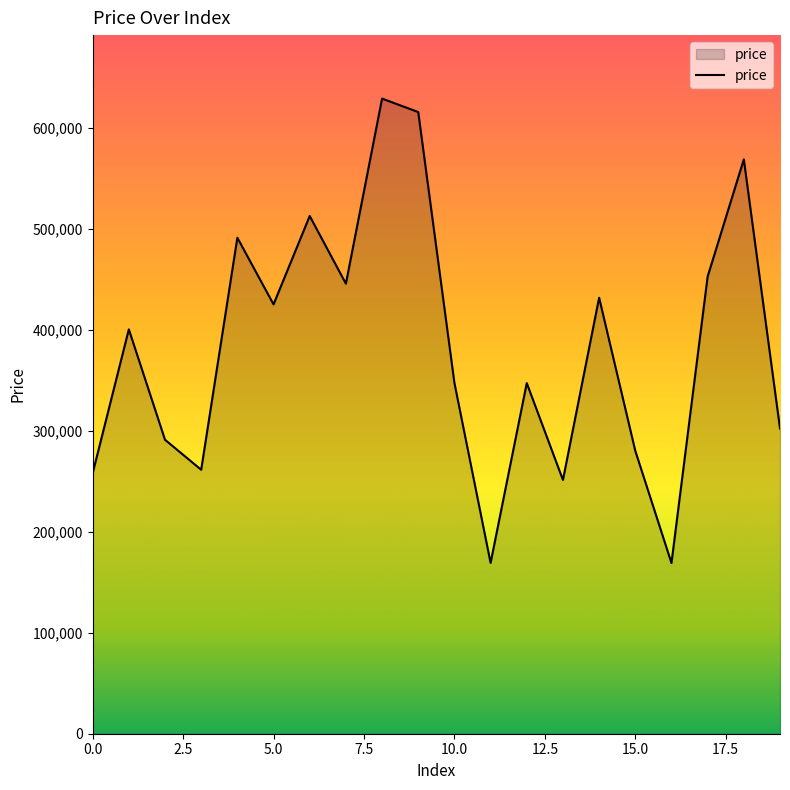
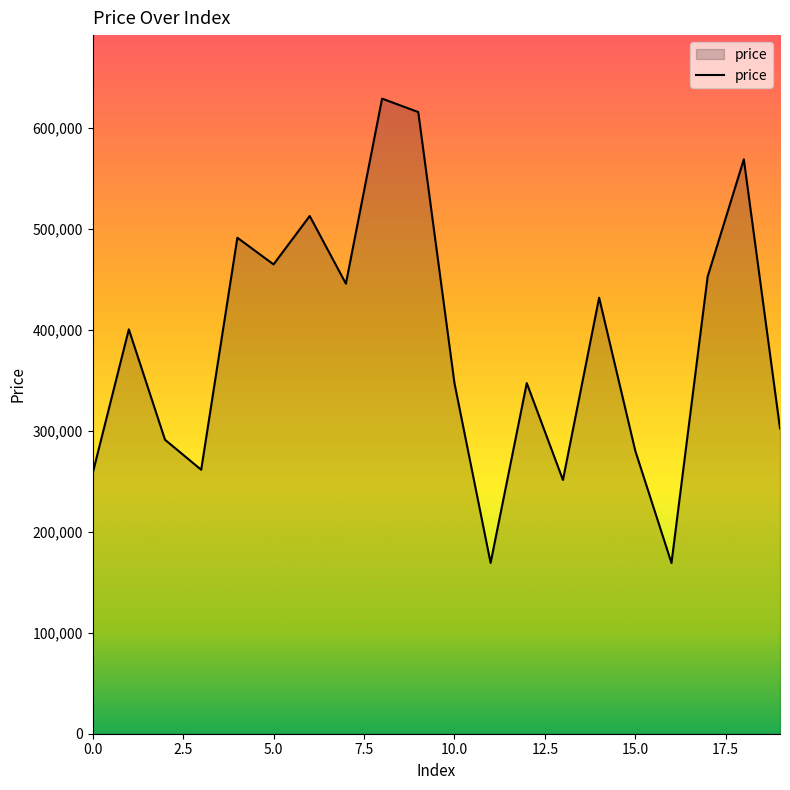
  {
    "0.0": "258,000",
-   "5.0": "425,000",
+   "5.0": "465,000",
    "10.0": "347,000",
    "15.0": "280,000"
  }
